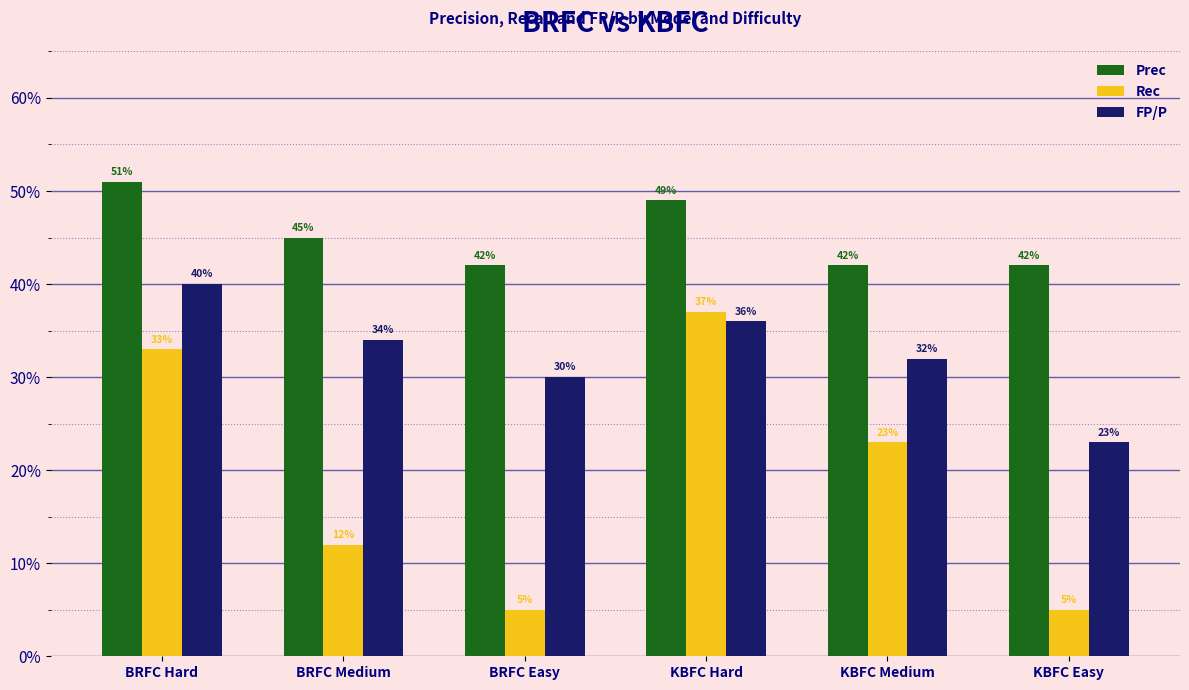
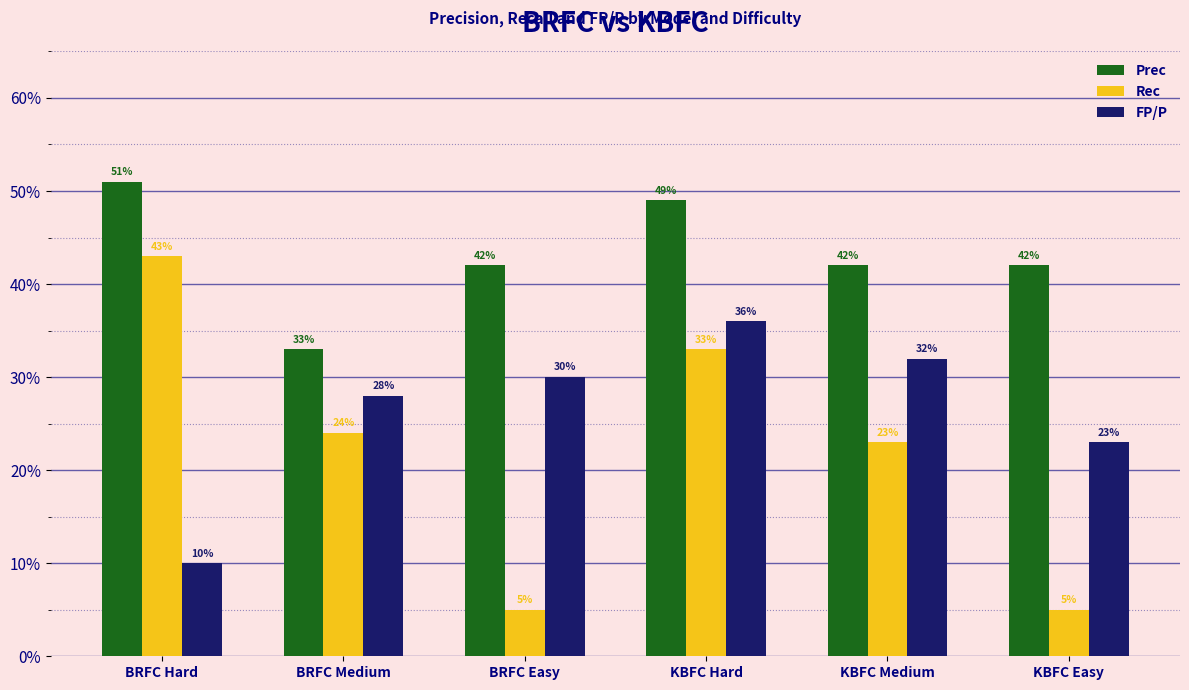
  {
    "Prec": {
      "BRFC Hard": "51%",
-     "BRFC Medium": "45%",
+     "BRFC Medium": "33%",
      "BRFC Easy": "42%",
      "KBFC Hard": "49%",
      "KBFC Medium": "42%",
      "KBFC Easy": "42%"
    },
    "Rec": {
-     "BRFC Hard": "33%",
-     "BRFC Medium": "12%",
+     "BRFC Hard": "43%",
+     "BRFC Medium": "24%",
      "BRFC Easy": "5%",
-     "KBFC Hard": "37%",
+     "KBFC Hard": "33%",
      "KBFC Medium": "23%",
      "KBFC Easy": "5%"
    },
    "FP/P": {
-     "BRFC Hard": "40%",
-     "BRFC Medium": "34%",
+     "BRFC Hard": "10%",
+     "BRFC Medium": "28%",
      "BRFC Easy": "30%",
      "KBFC Hard": "36%",
      "KBFC Medium": "32%",
      "KBFC Easy": "23%"
    }
  }
